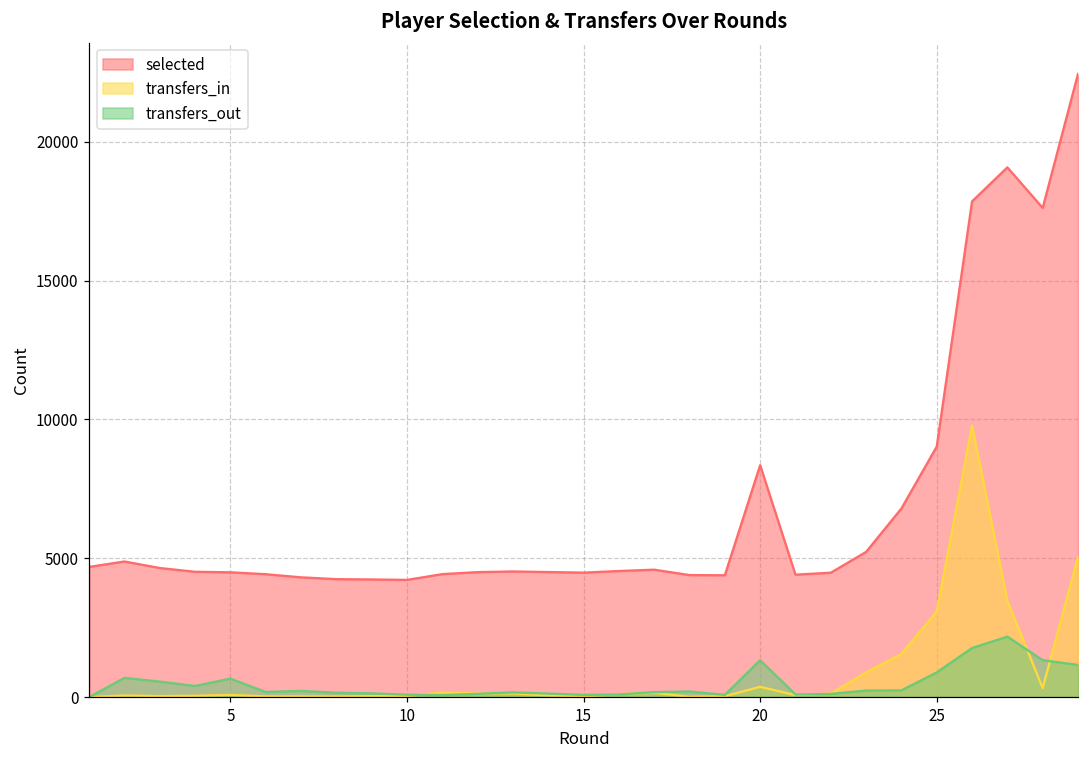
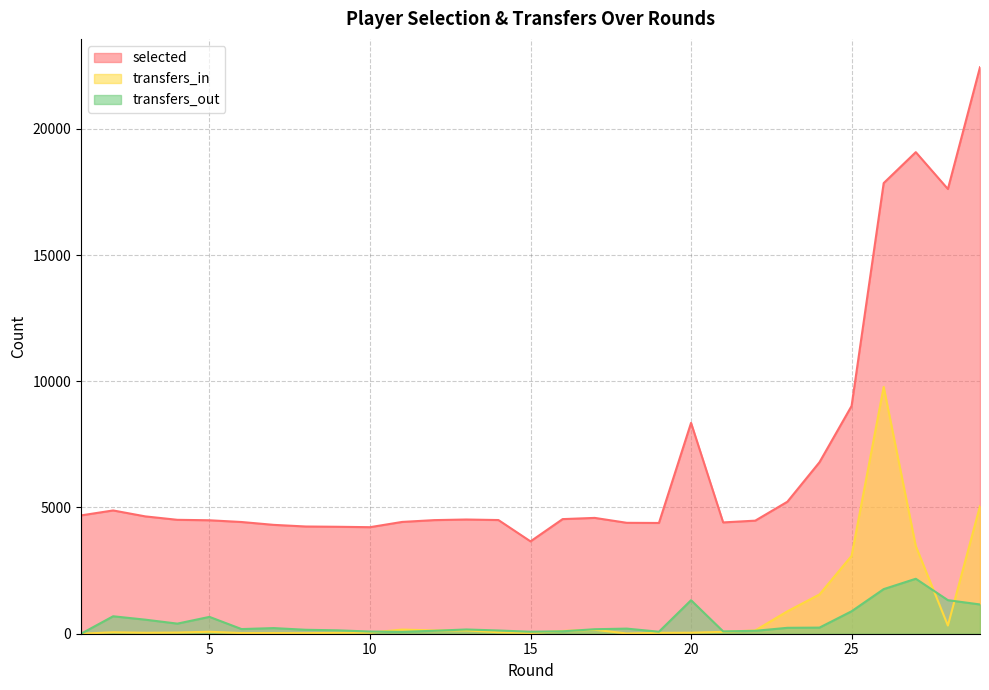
  {
    "selected": {
      "5": 4500,
      "10": 4200,
-     "15": 4500,
+     "15": 3700,
      "20": 8400,
      "25": 9000
    },
    "transfers_in": {
      "5": 100,
-     "20": 400,
+     "20": 0,
      "25": 3100
    },
    "transfers_out": {
      "5": 700,
      "20": 1300,
      "25": 900
    }
  }
